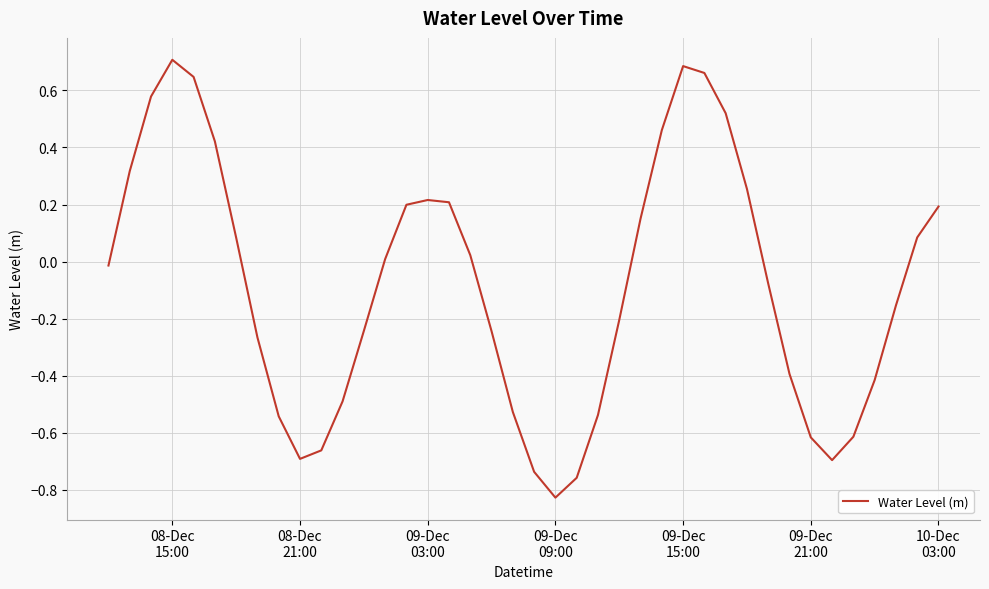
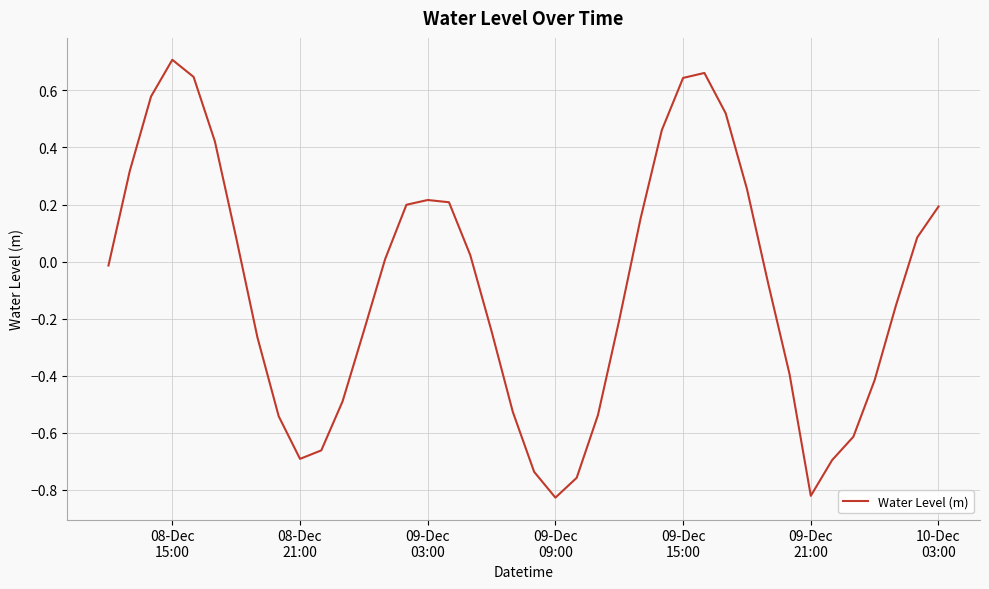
  {
    "08-Dec 15:00": 0.71,
    "08-Dec 21:00": -0.69,
    "09-Dec 03:00": 0.22,
    "09-Dec 09:00": -0.83,
-   "09-Dec 15:00": 0.69,
-   "09-Dec 21:00": -0.62,
+   "09-Dec 15:00": 0.64,
+   "09-Dec 21:00": -0.82,
    "10-Dec 03:00": 0.19
  }
